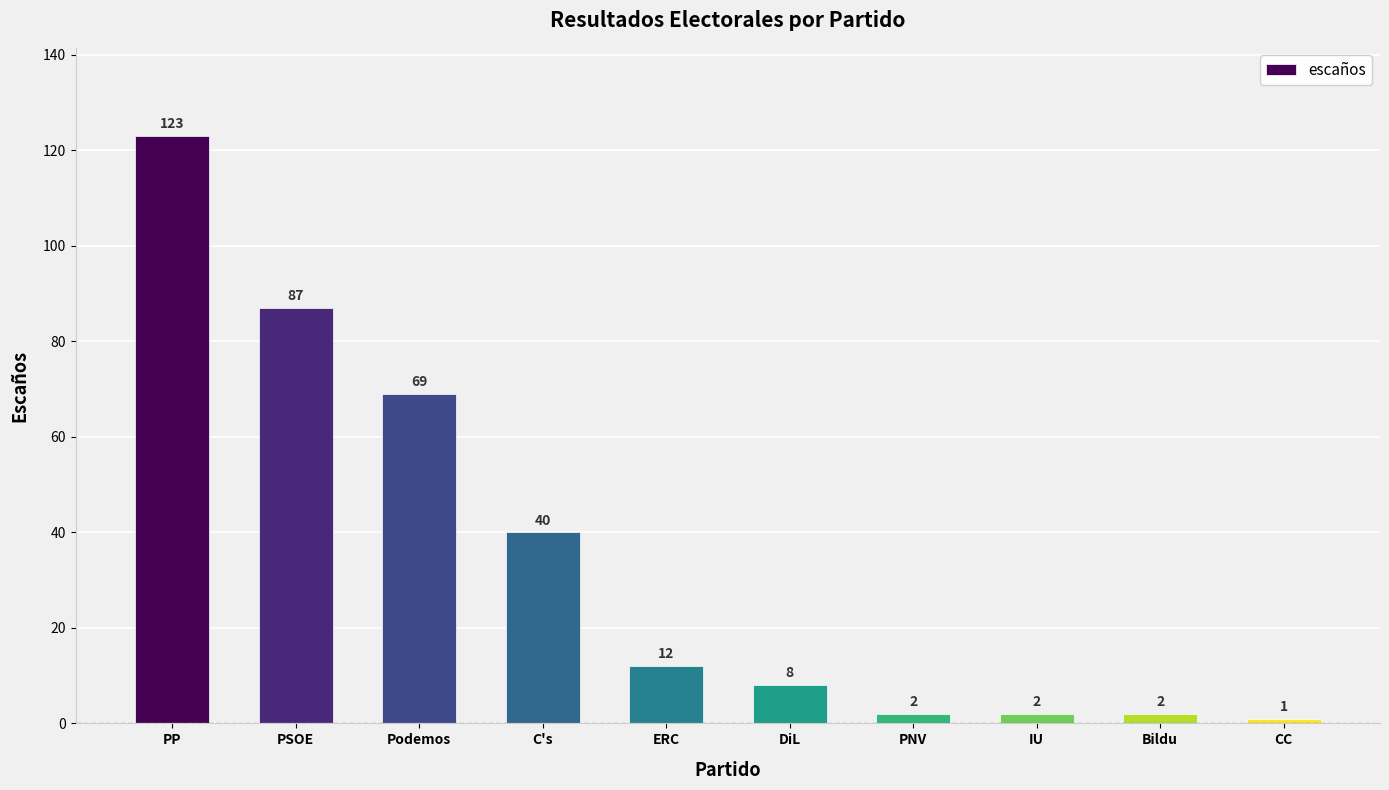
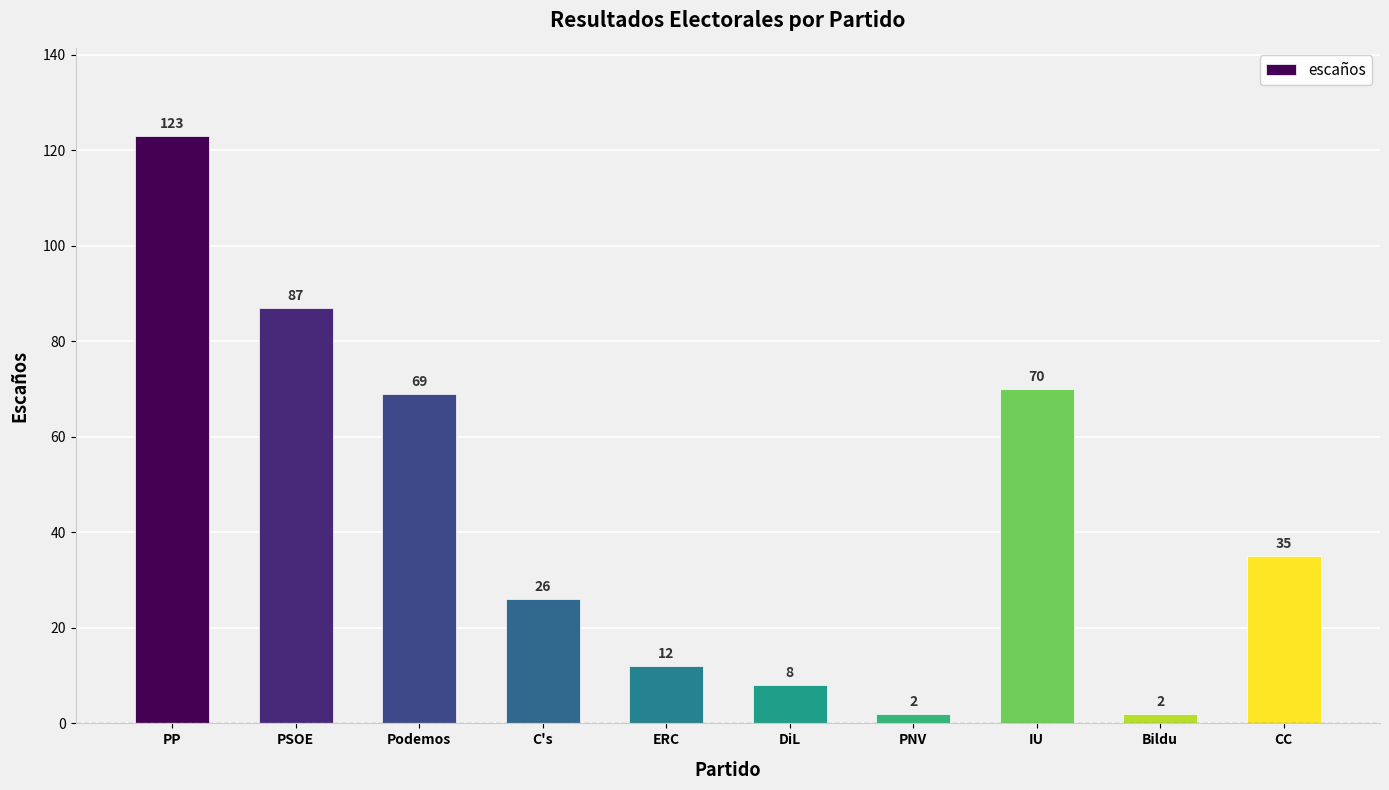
  {
    "PP": 123,
    "PSOE": 87,
    "Podemos": 69,
-   "C's": 40,
+   "C's": 26,
    "ERC": 12,
    "DiL": 8,
    "PNV": 2,
-   "IU": 2,
+   "IU": 70,
    "Bildu": 2,
-   "CC": 1
+   "CC": 35
  }
